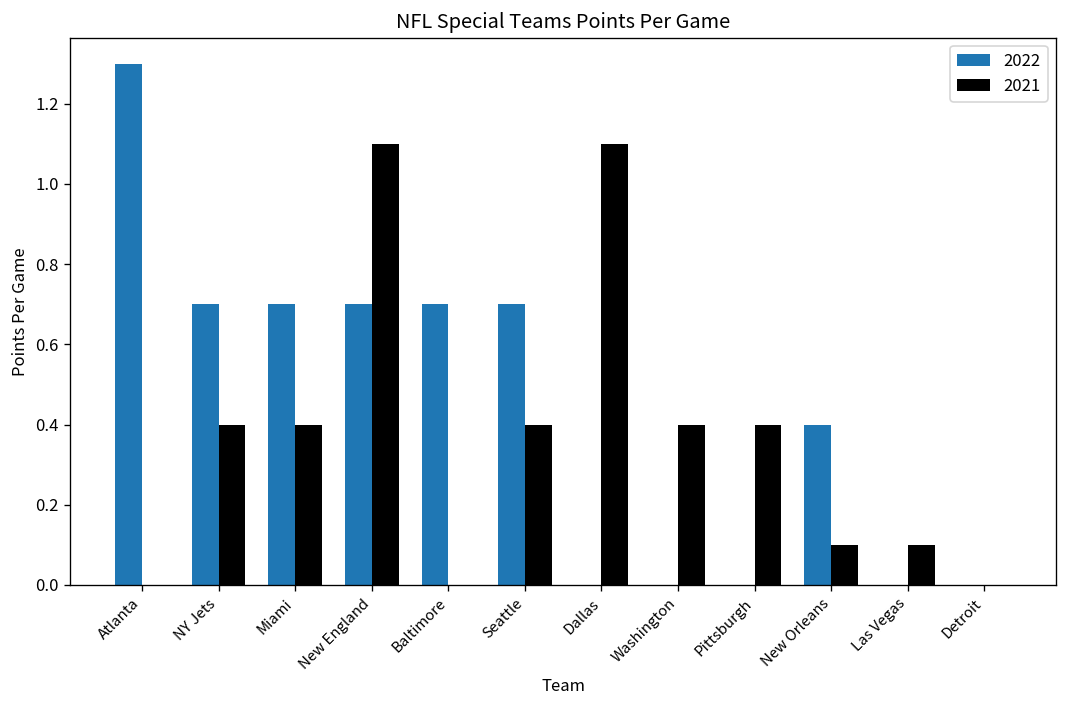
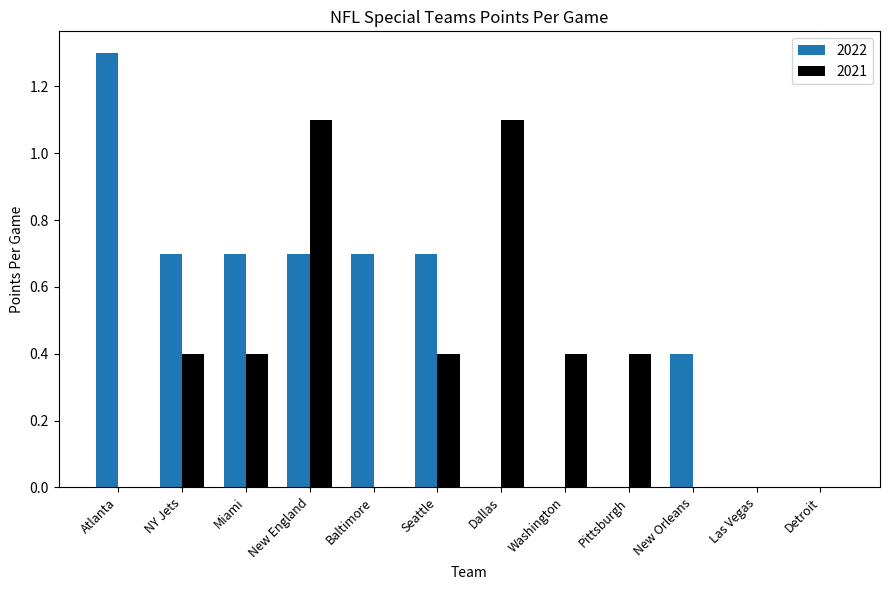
  {
    "2022": {
      "Atlanta": 1.3,
      "NY Jets": 0.7,
      "Miami": 0.7,
      "New England": 0.7,
      "Baltimore": 0.7,
      "Seattle": 0.7,
      "Dallas": 0.0,
      "Washington": 0.0,
      "Pittsburgh": 0.0,
      "New Orleans": 0.4,
      "Las Vegas": 0.0,
      "Detroit": 0.0
    },
    "2021": {
      "Atlanta": 0.0,
      "NY Jets": 0.4,
      "Miami": 0.4,
      "New England": 1.1,
      "Baltimore": 0.0,
      "Seattle": 0.4,
      "Dallas": 1.1,
      "Washington": 0.4,
      "Pittsburgh": 0.4,
-     "New Orleans": 0.1,
-     "Las Vegas": 0.1,
+     "New Orleans": 0.0,
+     "Las Vegas": 0.0,
      "Detroit": 0.0
    }
  }
